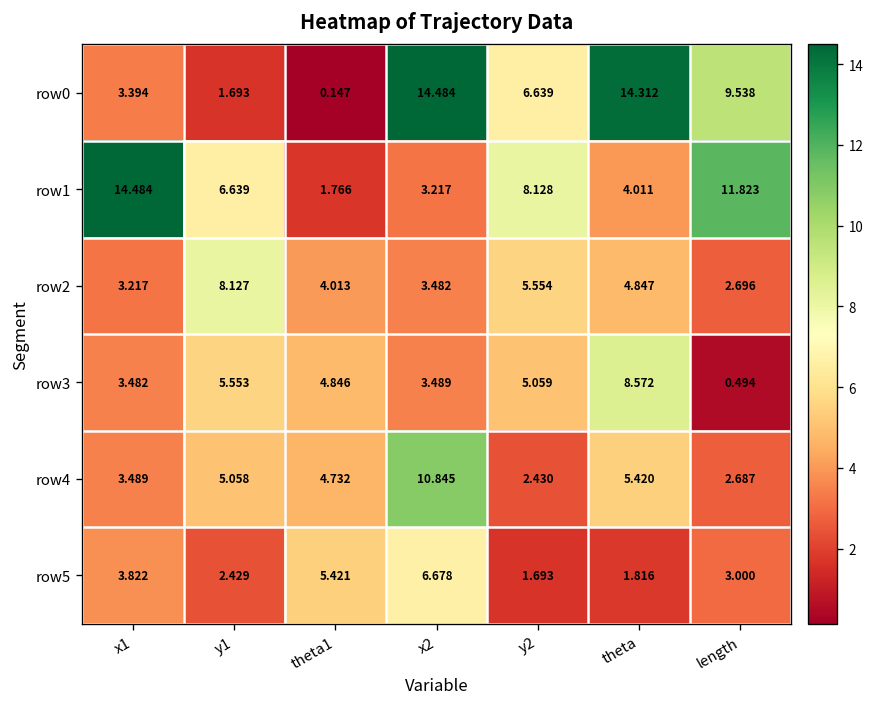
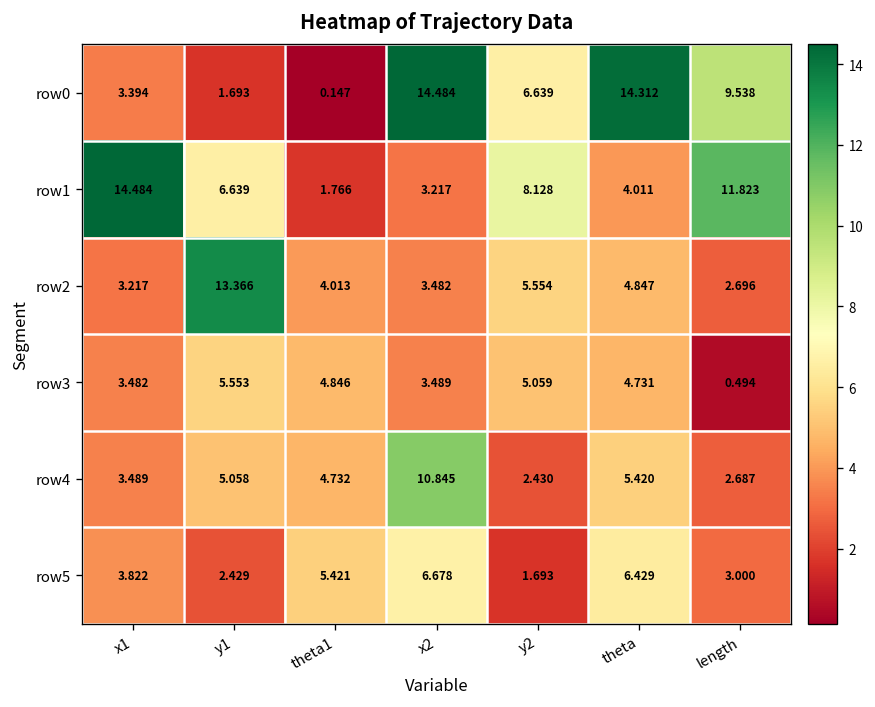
  {
    "row0": {
      "x1": 3.394,
      "y1": 1.693,
      "theta1": 0.147,
      "x2": 14.484,
      "y2": 6.639,
      "theta": 14.312,
      "length": 9.538
    },
    "row1": {
      "x1": 14.484,
      "y1": 6.639,
      "theta1": 1.766,
      "x2": 3.217,
      "y2": 8.128,
      "theta": 4.011,
      "length": 11.823
    },
    "row2": {
      "x1": 3.217,
-     "y1": 8.127,
+     "y1": 13.366,
      "theta1": 4.013,
      "x2": 3.482,
      "y2": 5.554,
      "theta": 4.847,
      "length": 2.696
    },
    "row3": {
      "x1": 3.482,
      "y1": 5.553,
      "theta1": 4.846,
      "x2": 3.489,
      "y2": 5.059,
-     "theta": 8.572,
+     "theta": 4.731,
      "length": 0.494
    },
    "row4": {
      "x1": 3.489,
      "y1": 5.058,
      "theta1": 4.732,
      "x2": 10.845,
      "y2": 2.430,
      "theta": 5.420,
      "length": 2.687
    },
    "row5": {
      "x1": 3.822,
      "y1": 2.429,
      "theta1": 5.421,
      "x2": 6.678,
      "y2": 1.693,
-     "theta": 1.816,
+     "theta": 6.429,
      "length": 3.000
    }
  }
